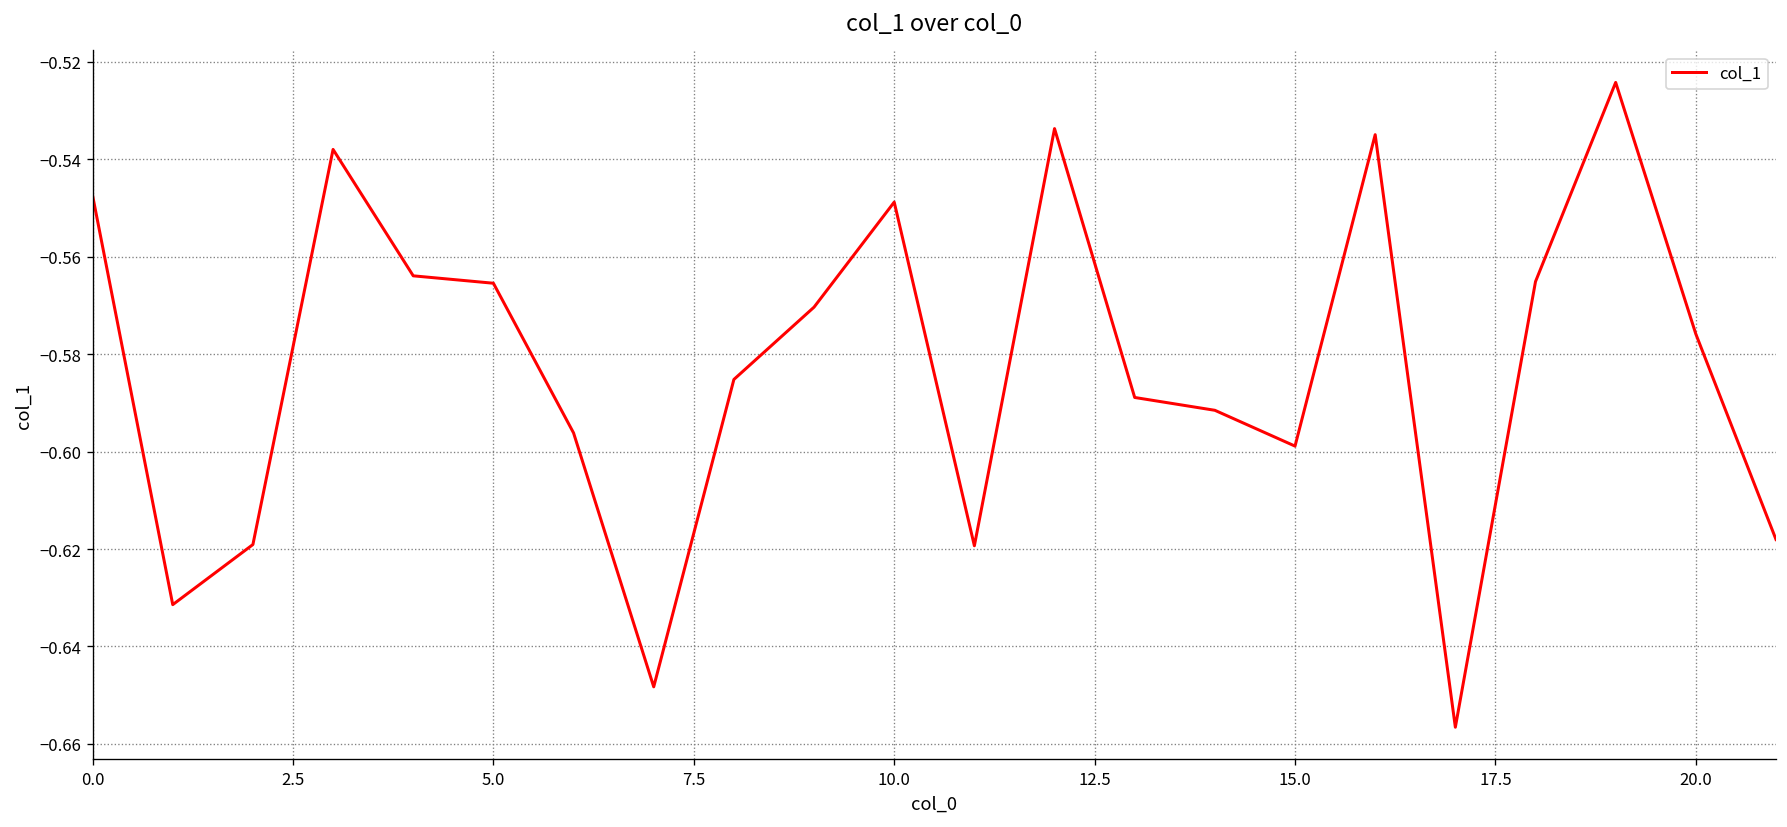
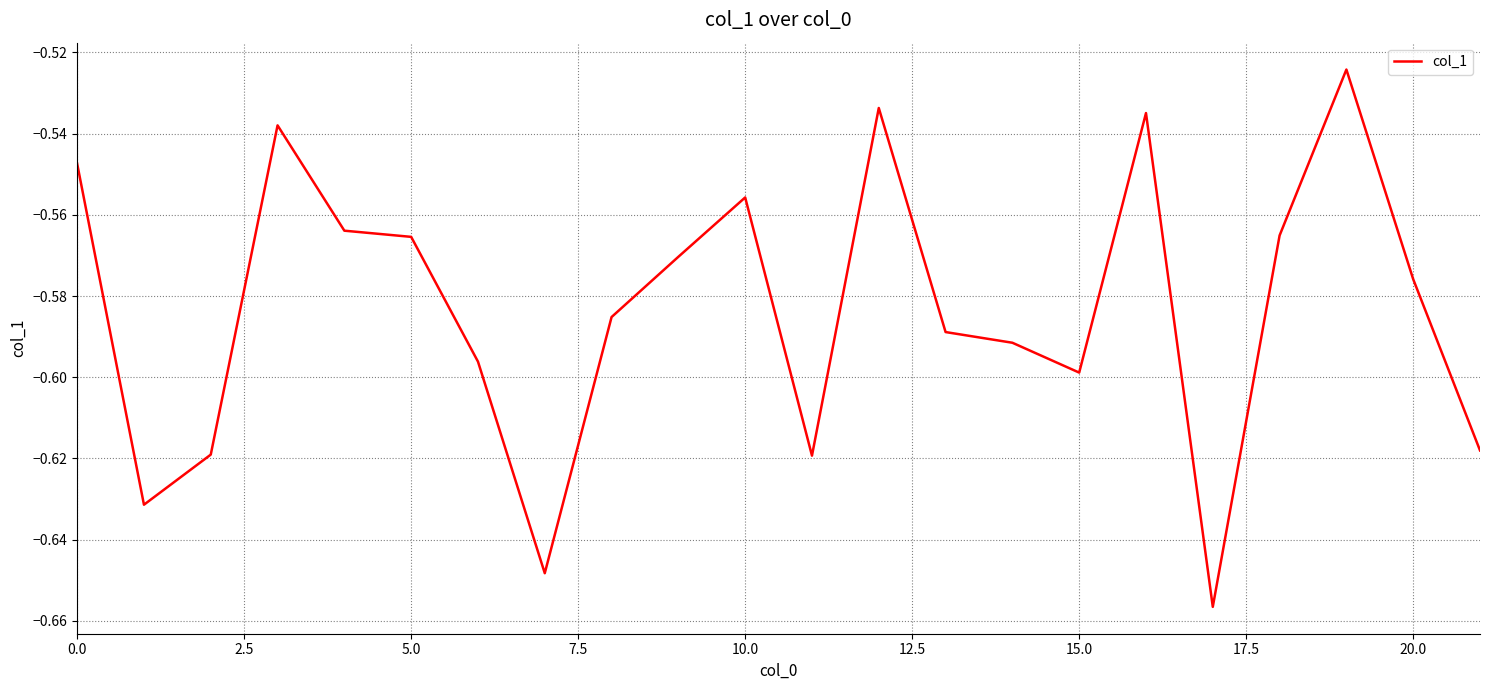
  {
    "0.0": -0.547,
    "5.0": -0.565,
-   "10.0": -0.549,
+   "10.0": -0.556,
    "15.0": -0.599,
    "20.0": -0.576
  }
